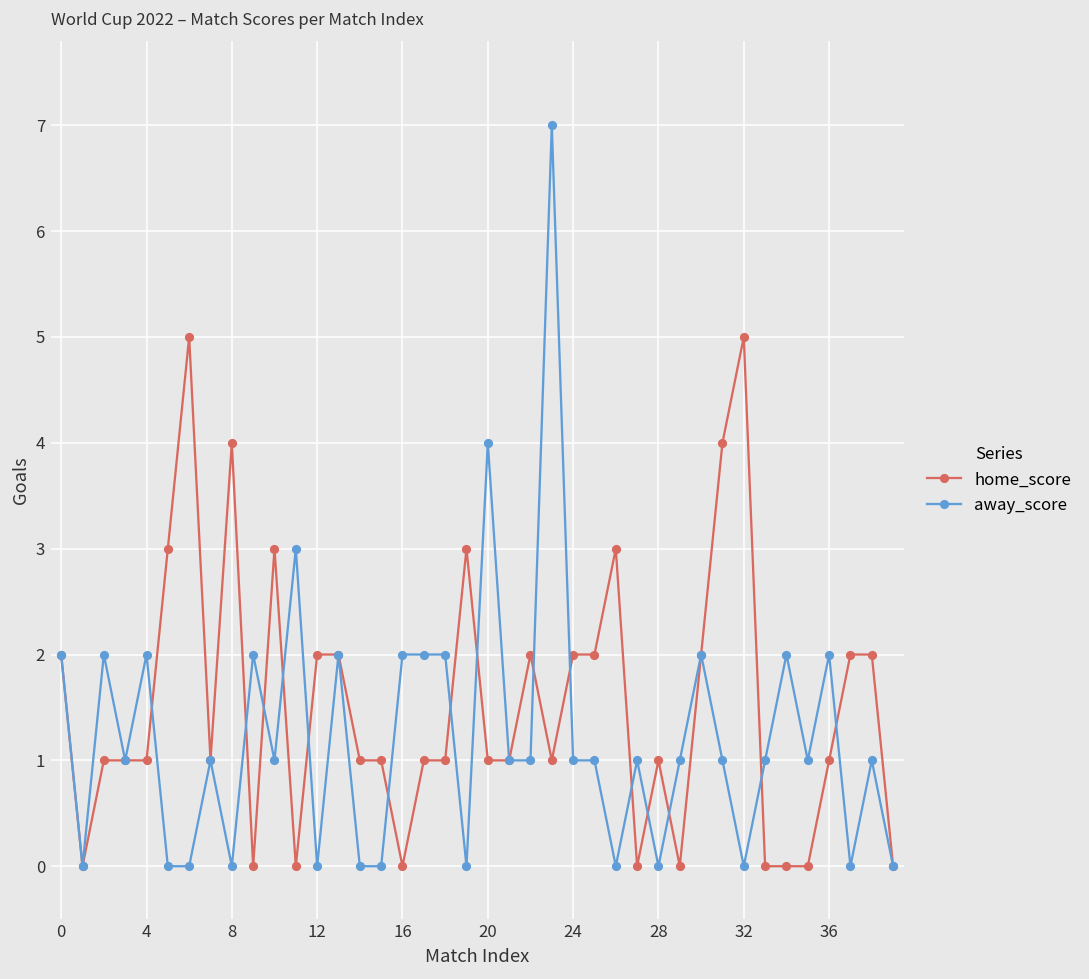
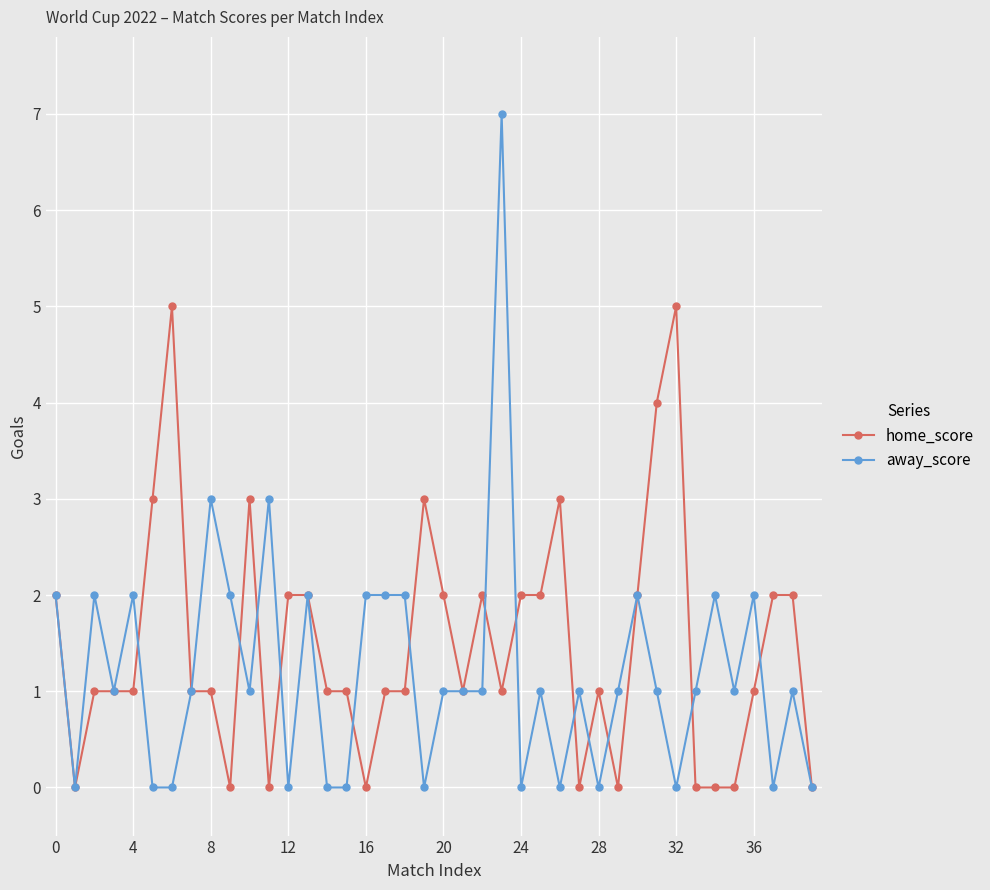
  {
    "home_score": {
      "4": 1,
-     "8": 4,
+     "8": 1,
      "12": 2,
      "16": 0,
-     "20": 1,
+     "20": 2,
      "24": 2,
      "28": 1,
      "32": 5,
      "36": 1
    },
    "away_score": {
      "4": 2,
-     "8": 0,
+     "8": 3,
      "12": 0,
      "16": 2,
-     "20": 4,
-     "24": 1,
+     "20": 1,
+     "24": 0,
      "28": 0,
      "32": 0,
      "36": 2
    }
  }
